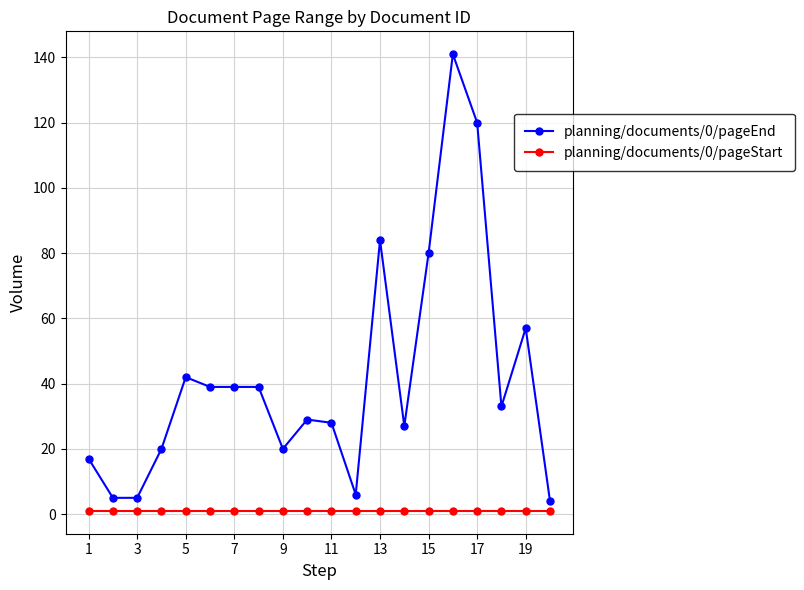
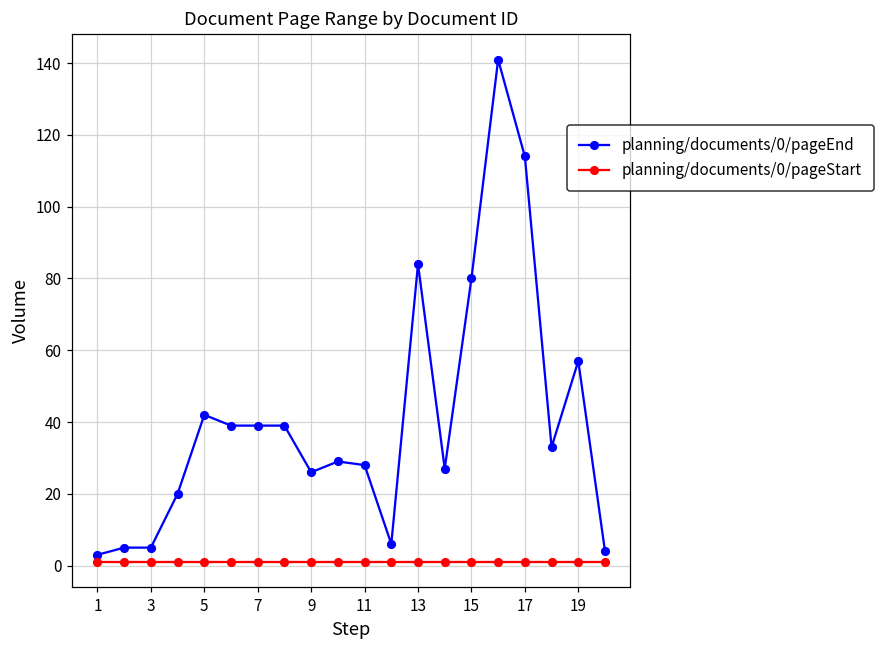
  {
    "planning/documents/0/pageEnd": {
-     "1": 17,
+     "1": 3,
      "3": 5,
      "5": 42,
      "7": 39,
-     "9": 20,
+     "9": 26,
      "11": 28,
      "13": 84,
      "15": 80,
-     "17": 120,
+     "17": 114,
      "19": 57
    },
    "planning/documents/0/pageStart": {
      "1": 1,
      "3": 1,
      "5": 1,
      "7": 1,
      "9": 1,
      "11": 1,
      "13": 1,
      "15": 1,
      "17": 1,
      "19": 1
    }
  }
